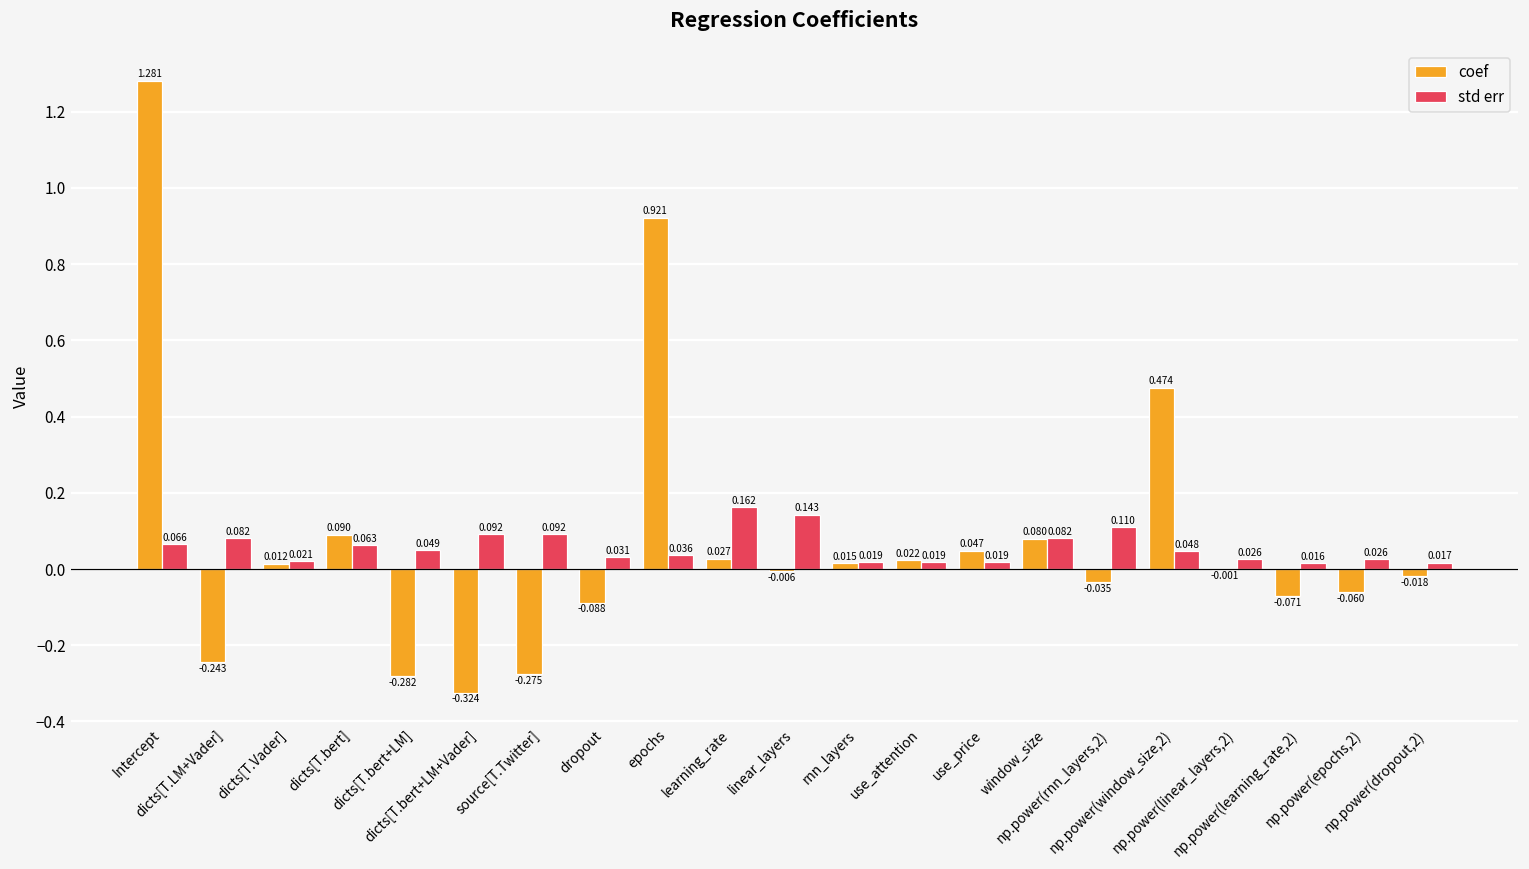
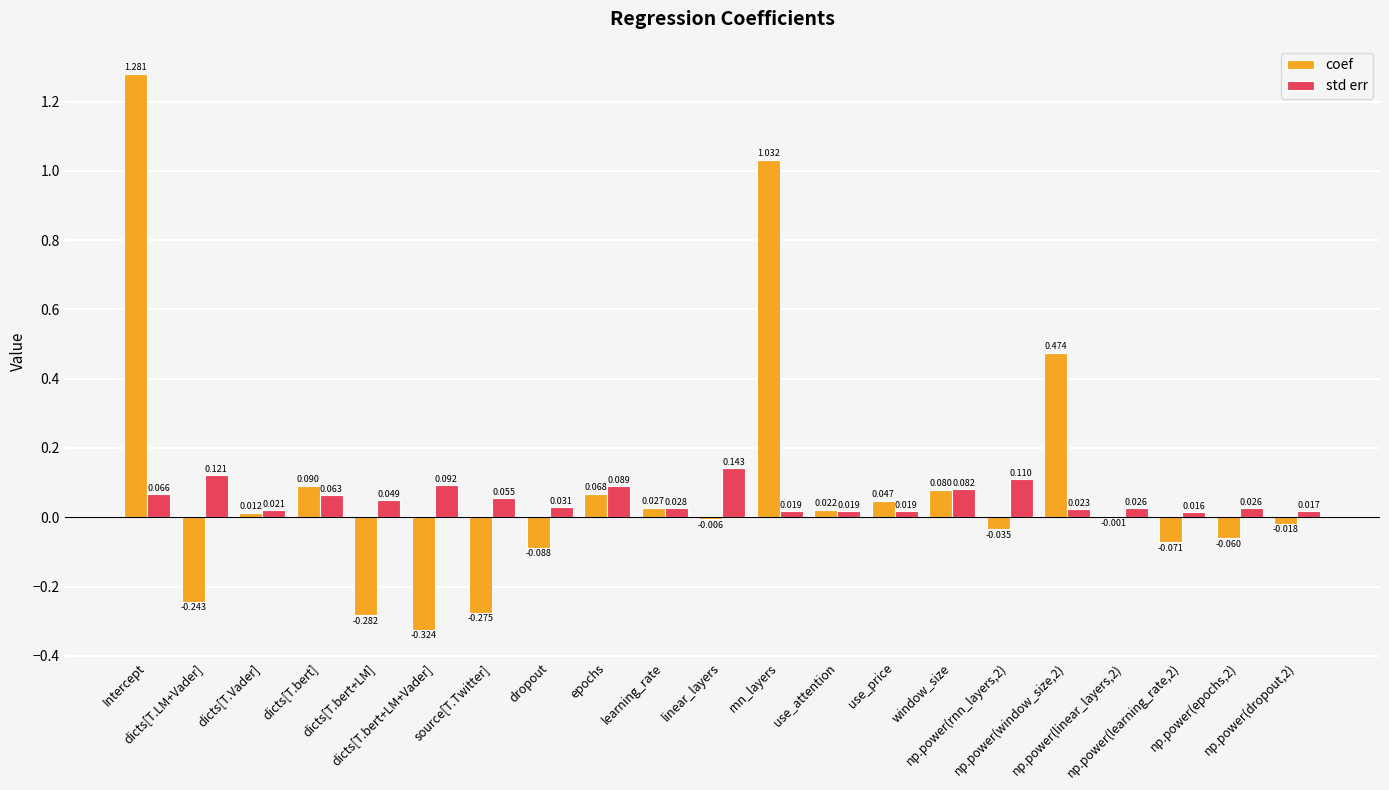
  {
    "coef": {
      "Intercept": 1.281,
      "dicts[T.LM+Vader]": -0.243,
      "dicts[T.Vader]": 0.012,
      "dicts[T.bert]": 0.090,
      "dicts[T.bert+LM]": -0.282,
      "dicts[T.bert+LM+Vader]": -0.324,
      "source[T.Twitter]": -0.275,
      "dropout": -0.088,
-     "epochs": 0.921,
+     "epochs": 0.068,
      "learning_rate": 0.027,
      "linear_layers": -0.006,
-     "rnn_layers": 0.015,
+     "rnn_layers": 1.032,
      "use_attention": 0.022,
      "use_price": 0.047,
      "window_size": 0.080,
      "np.power(rnn_layers,2)": -0.035,
      "np.power(window_size,2)": 0.474,
      "np.power(linear_layers,2)": -0.001,
      "np.power(learning_rate,2)": -0.071,
      "np.power(epochs,2)": -0.060,
      "np.power(dropout,2)": -0.018
    },
    "std err": {
      "Intercept": 0.066,
-     "dicts[T.LM+Vader]": 0.082,
+     "dicts[T.LM+Vader]": 0.121,
      "dicts[T.Vader]": 0.021,
      "dicts[T.bert]": 0.063,
      "dicts[T.bert+LM]": 0.049,
      "dicts[T.bert+LM+Vader]": 0.092,
-     "source[T.Twitter]": 0.092,
+     "source[T.Twitter]": 0.055,
      "dropout": 0.031,
-     "epochs": 0.036,
-     "learning_rate": 0.162,
+     "epochs": 0.089,
+     "learning_rate": 0.028,
      "linear_layers": 0.143,
      "rnn_layers": 0.019,
      "use_attention": 0.019,
      "use_price": 0.019,
      "window_size": 0.082,
      "np.power(rnn_layers,2)": 0.110,
-     "np.power(window_size,2)": 0.048,
+     "np.power(window_size,2)": 0.023,
      "np.power(linear_layers,2)": 0.026,
      "np.power(learning_rate,2)": 0.016,
      "np.power(epochs,2)": 0.026,
      "np.power(dropout,2)": 0.017
    }
  }
